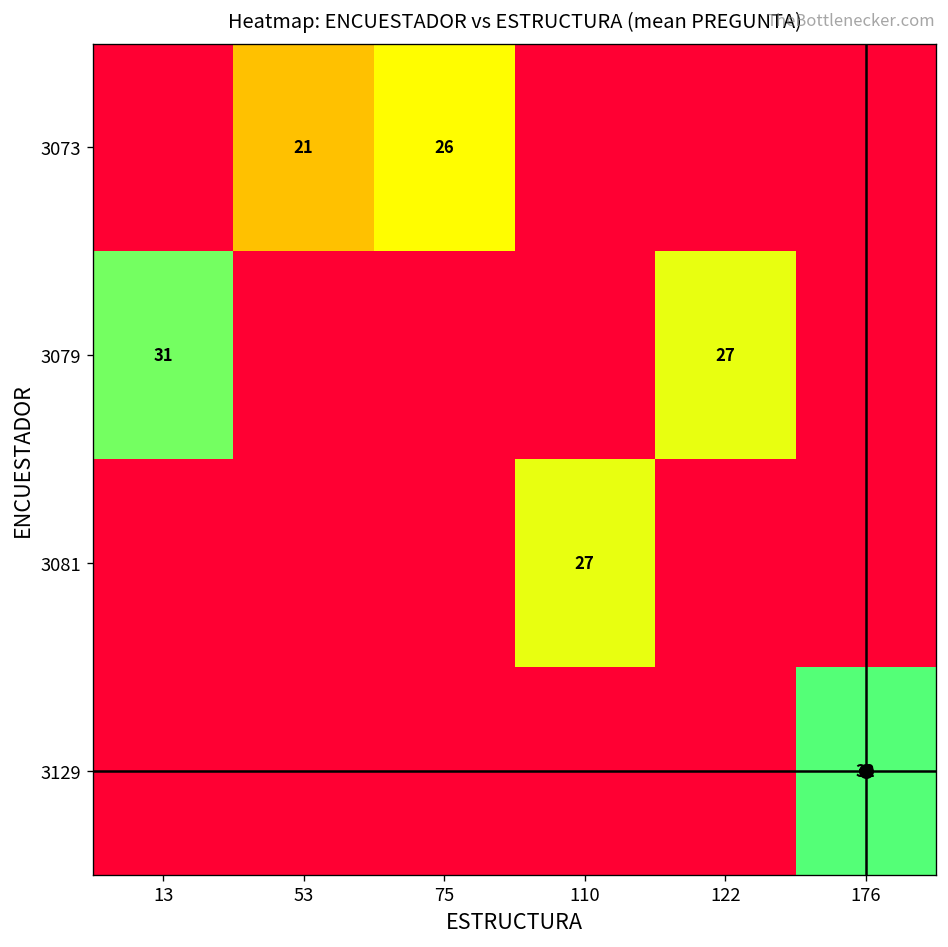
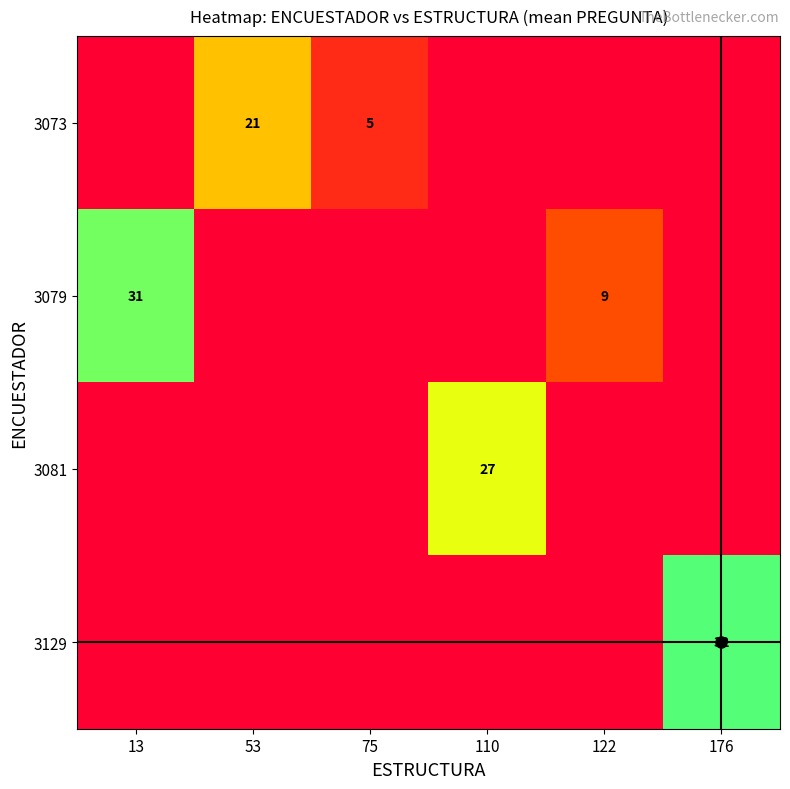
  {
    "3073": {
      "53": 21,
-     "75": 26
+     "75": 5
    },
    "3079": {
      "13": 31,
-     "122": 27
+     "122": 9
    },
    "3081": {
      "110": 27
    }
  }
